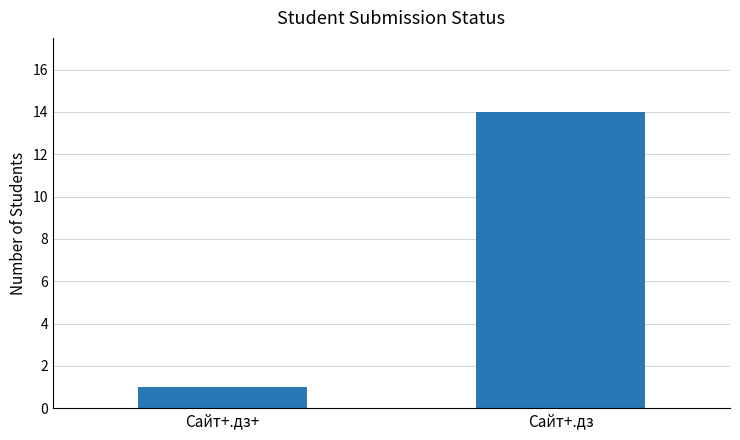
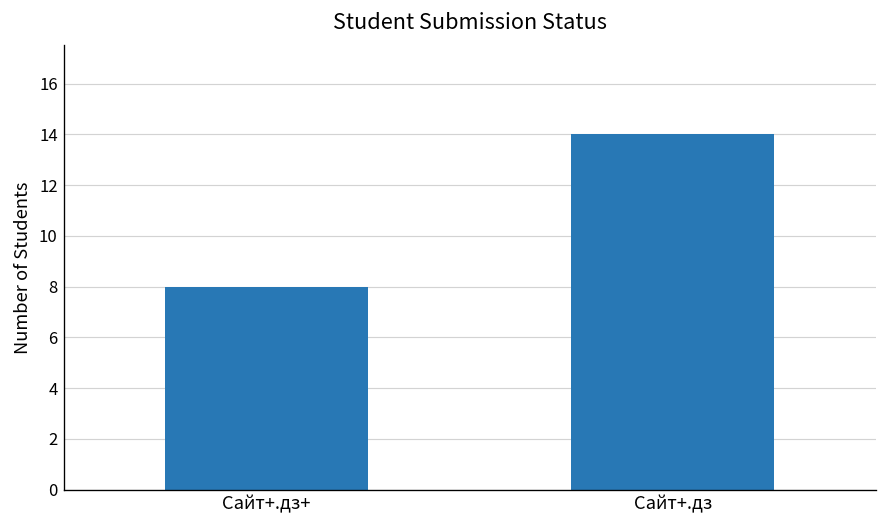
  {
-   "Сайт+.дз+": 1,
+   "Сайт+.дз+": 8,
    "Сайт+.дз": 14
  }
